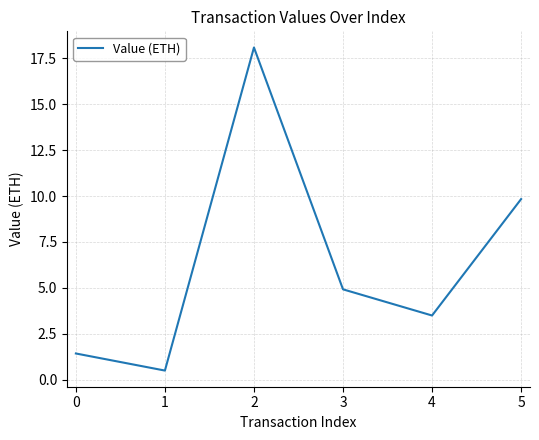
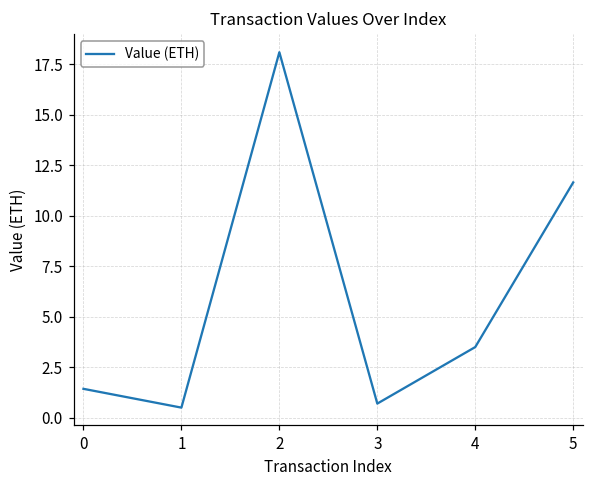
  {
    "0": 1.4,
    "1": 0.5,
    "2": 18.1,
-   "3": 4.9,
+   "3": 0.7,
    "4": 3.5,
-   "5": 9.8
+   "5": 11.6
  }
